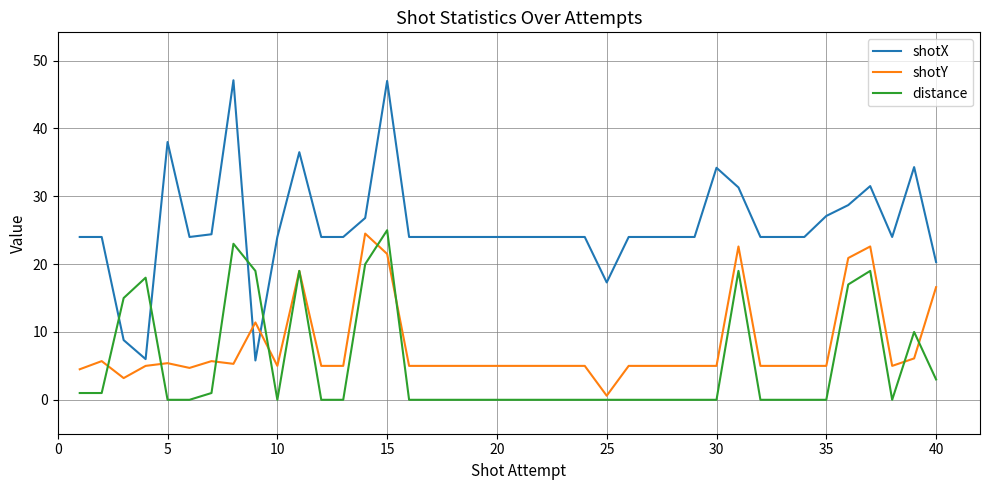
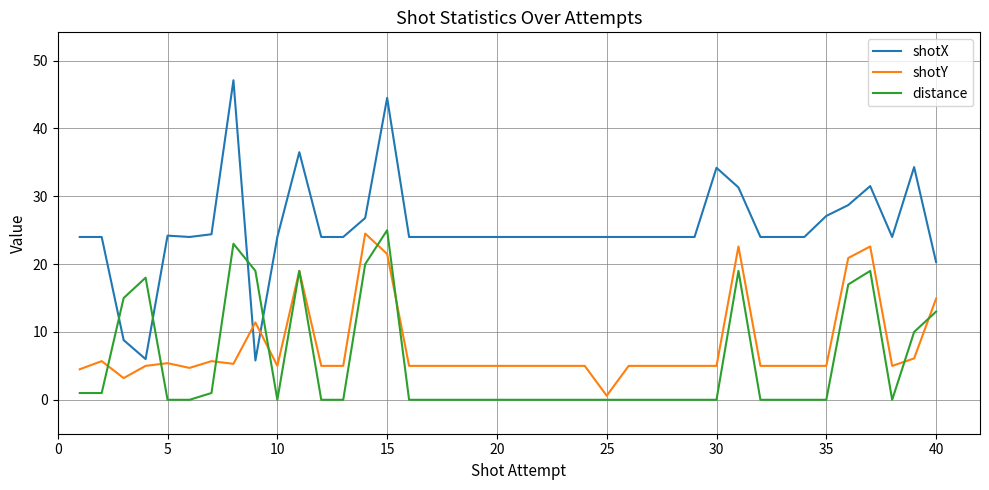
  {
    "shotX": {
-     "5": 38,
+     "5": 24,
      "10": 24,
-     "15": 47,
+     "15": 45,
      "20": 24,
-     "25": 17,
+     "25": 24,
      "30": 34,
      "35": 27,
      "40": 20
    },
    "shotY": {
      "5": 5,
      "10": 5,
      "15": 22,
      "20": 5,
      "25": 1,
      "30": 5,
      "35": 5,
-     "40": 17
+     "40": 15
    },
    "distance": {
      "5": 0,
      "10": 0,
      "15": 25,
      "20": 0,
      "25": 0,
      "30": 0,
      "35": 0,
-     "40": 3
+     "40": 13
    }
  }
